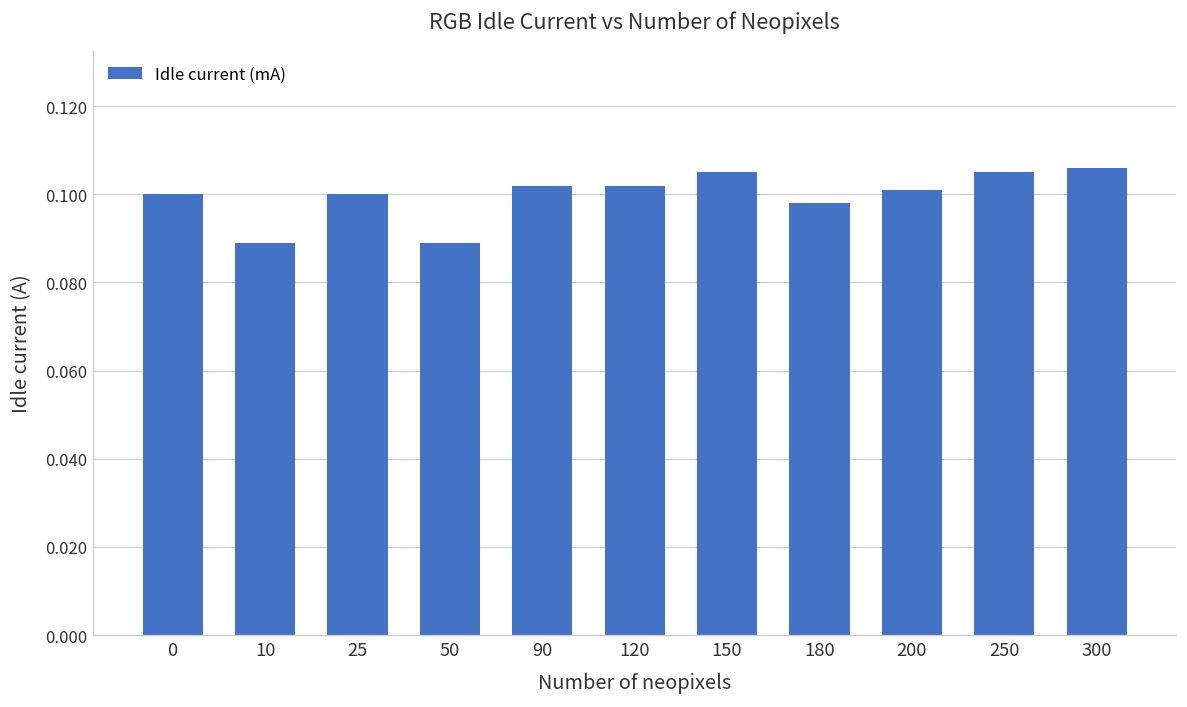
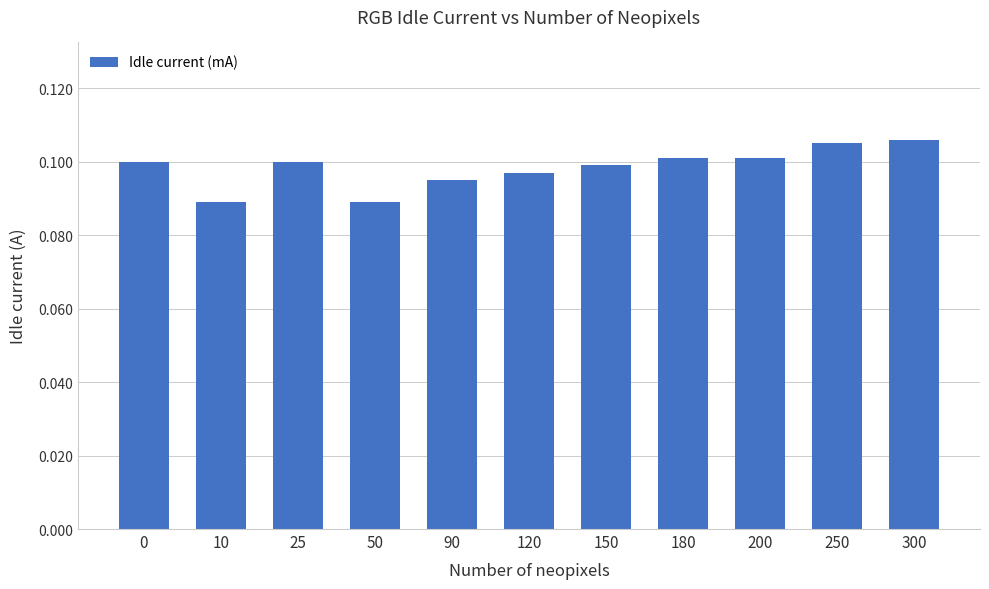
  {
    "0": 0.100,
    "10": 0.089,
    "25": 0.100,
    "50": 0.089,
-   "90": 0.102,
-   "120": 0.102,
-   "150": 0.105,
-   "180": 0.098,
+   "90": 0.095,
+   "120": 0.097,
+   "150": 0.099,
+   "180": 0.101,
    "200": 0.101,
    "250": 0.105,
    "300": 0.106
  }
